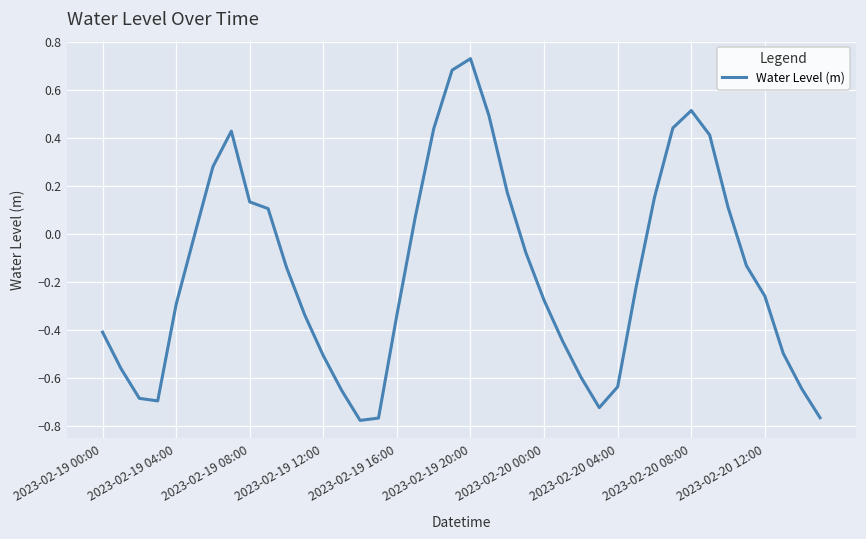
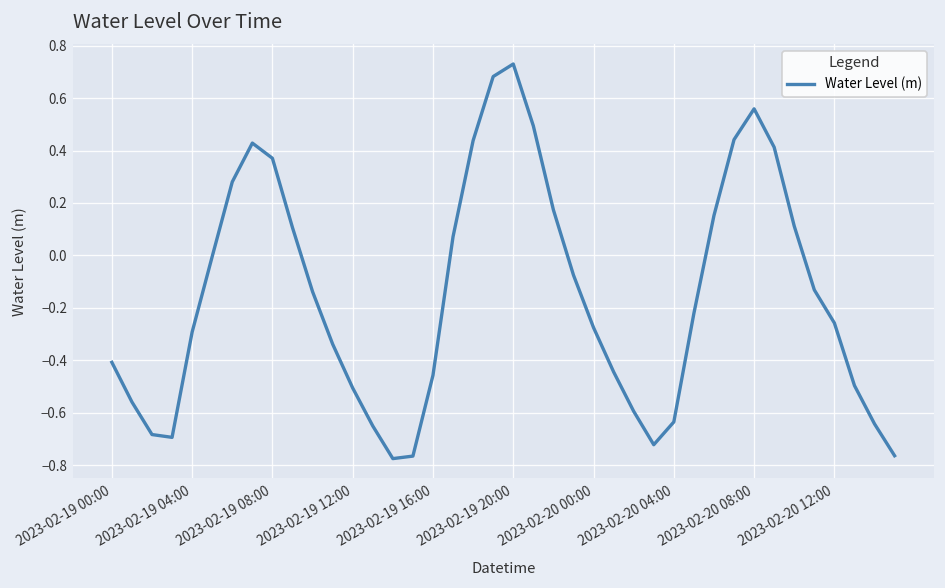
  {
    "2023-02-19 00:00": -0.41,
    "2023-02-19 04:00": -0.29,
-   "2023-02-19 08:00": 0.13,
+   "2023-02-19 08:00": 0.37,
    "2023-02-19 12:00": -0.51,
-   "2023-02-19 16:00": -0.34,
+   "2023-02-19 16:00": -0.46,
    "2023-02-19 20:00": 0.73,
    "2023-02-20 00:00": -0.28,
    "2023-02-20 04:00": -0.63,
-   "2023-02-20 08:00": 0.51,
+   "2023-02-20 08:00": 0.56,
    "2023-02-20 12:00": -0.26
  }
